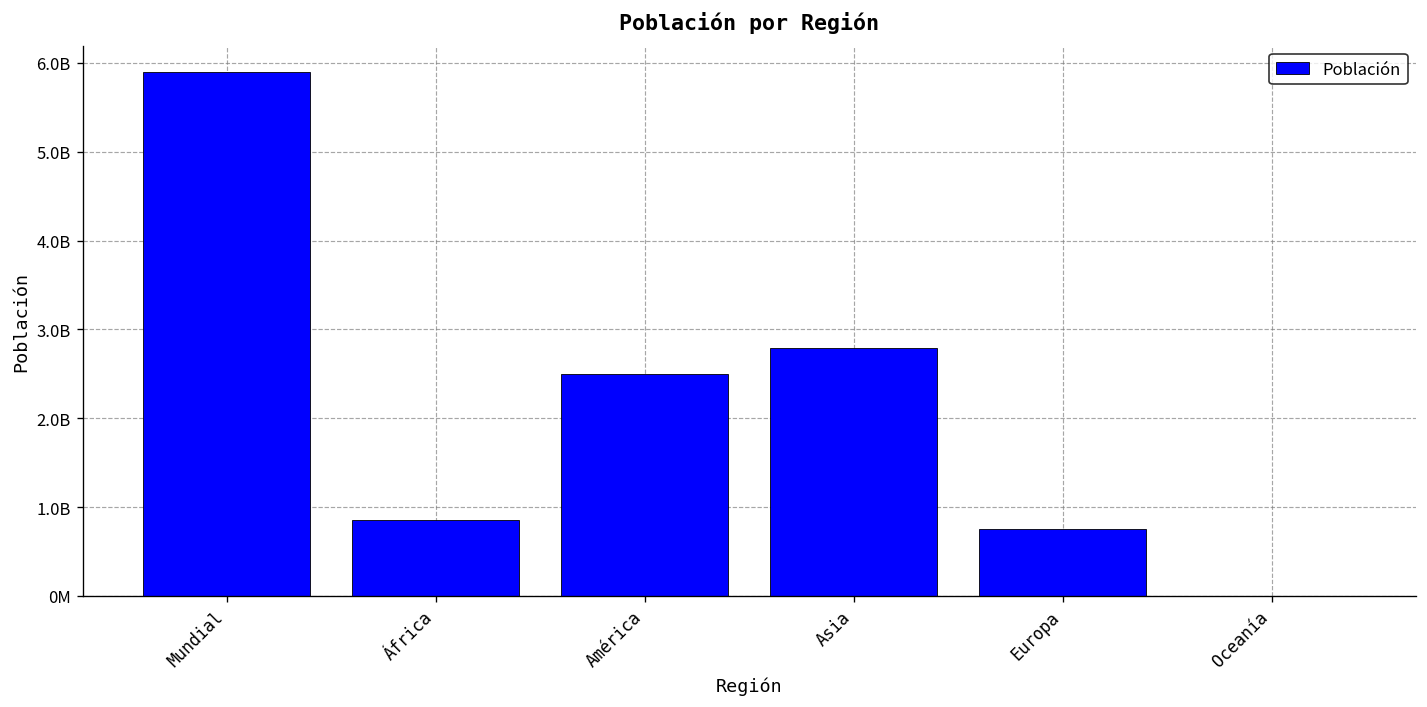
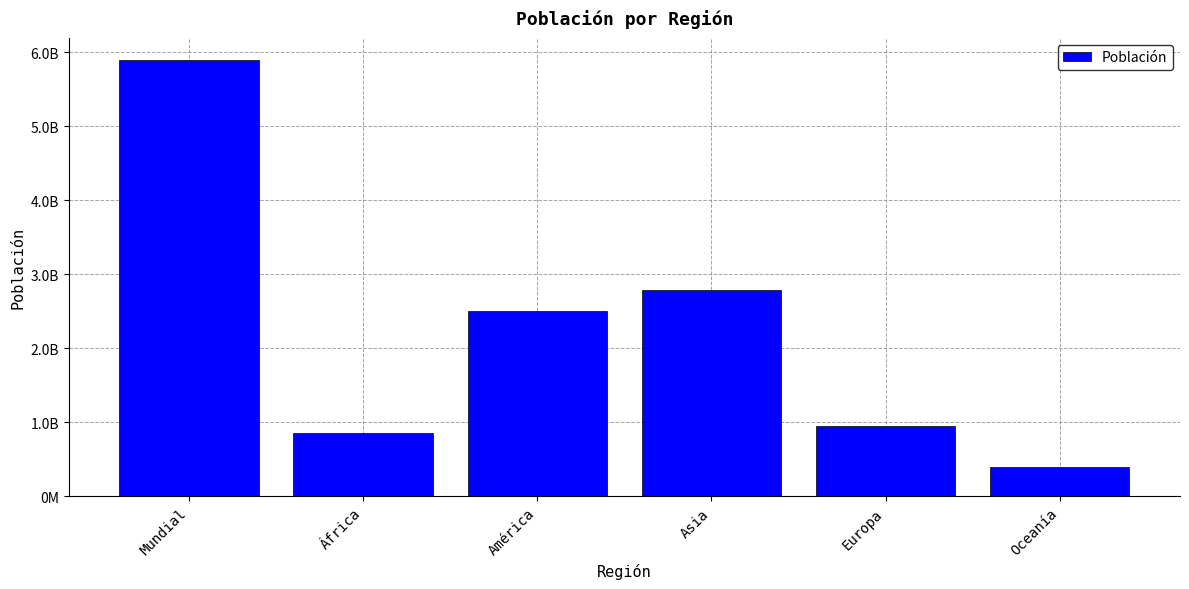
  {
    "Mundial": 5900000000,
    "África": 900000000,
    "América": 2500000000,
    "Asia": 2800000000,
-   "Europa": 700000000,
-   "Oceanía": 0
+   "Europa": 1000000000,
+   "Oceanía": 400000000
  }
